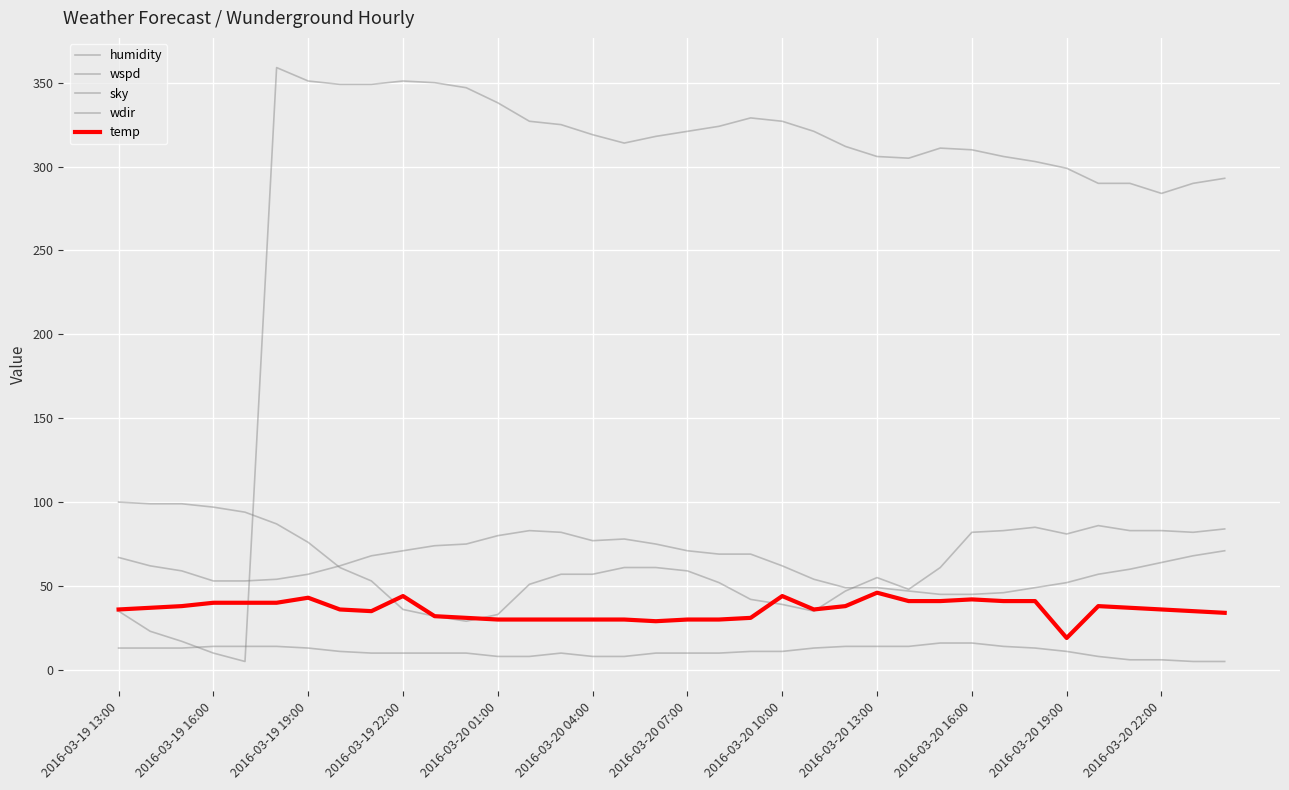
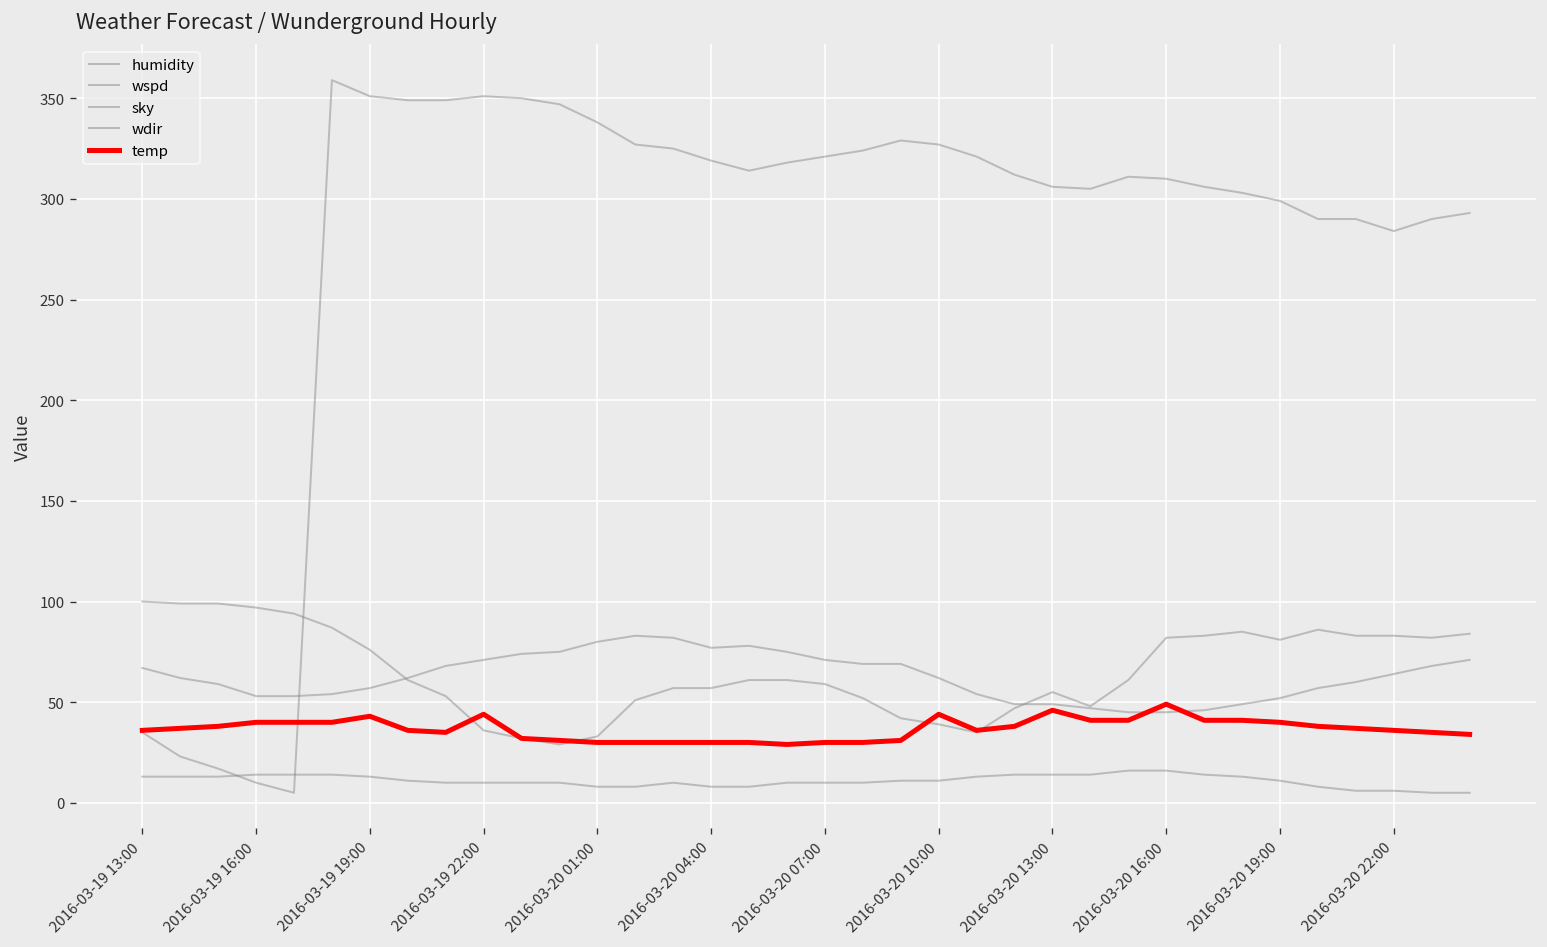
  {
    "temp": {
      "2016-03-19 16:00": 40,
      "2016-03-19 19:00": 43,
      "2016-03-19 22:00": 44,
      "2016-03-20 01:00": 30,
      "2016-03-20 04:00": 30,
      "2016-03-20 07:00": 30,
      "2016-03-20 10:00": 44,
      "2016-03-20 13:00": 46,
-     "2016-03-20 16:00": 42,
-     "2016-03-20 19:00": 19,
+     "2016-03-20 16:00": 49,
+     "2016-03-20 19:00": 40,
      "2016-03-20 22:00": 36
    }
  }
